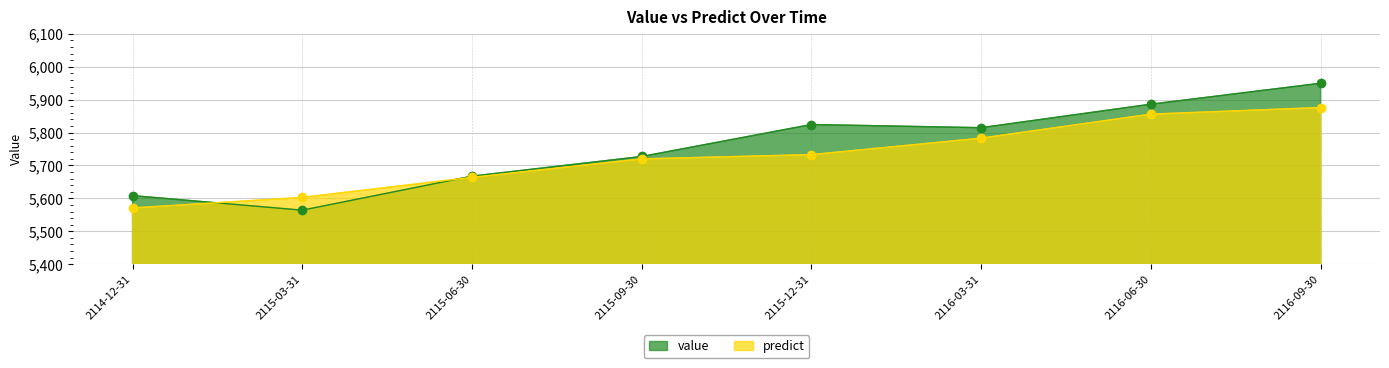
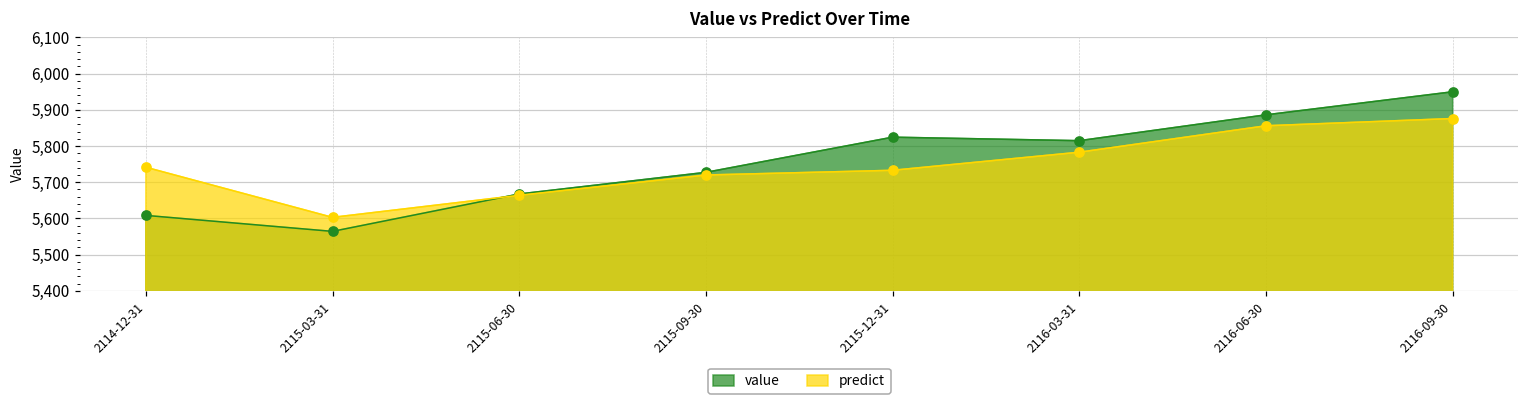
  {
    "value": {
      "2114-12-31": "5,610",
      "2115-03-31": "5,560",
      "2115-12-31": "5,820",
      "2116-03-31": "5,810",
      "2116-06-30": "5,890",
      "2116-09-30": "5,950"
    },
    "predict": {
-     "2114-12-31": "5,570",
+     "2114-12-31": "5,740",
      "2115-03-31": "5,600",
      "2115-12-31": "5,730",
      "2116-03-31": "5,780",
      "2116-06-30": "5,860",
      "2116-09-30": "5,880"
    }
  }
